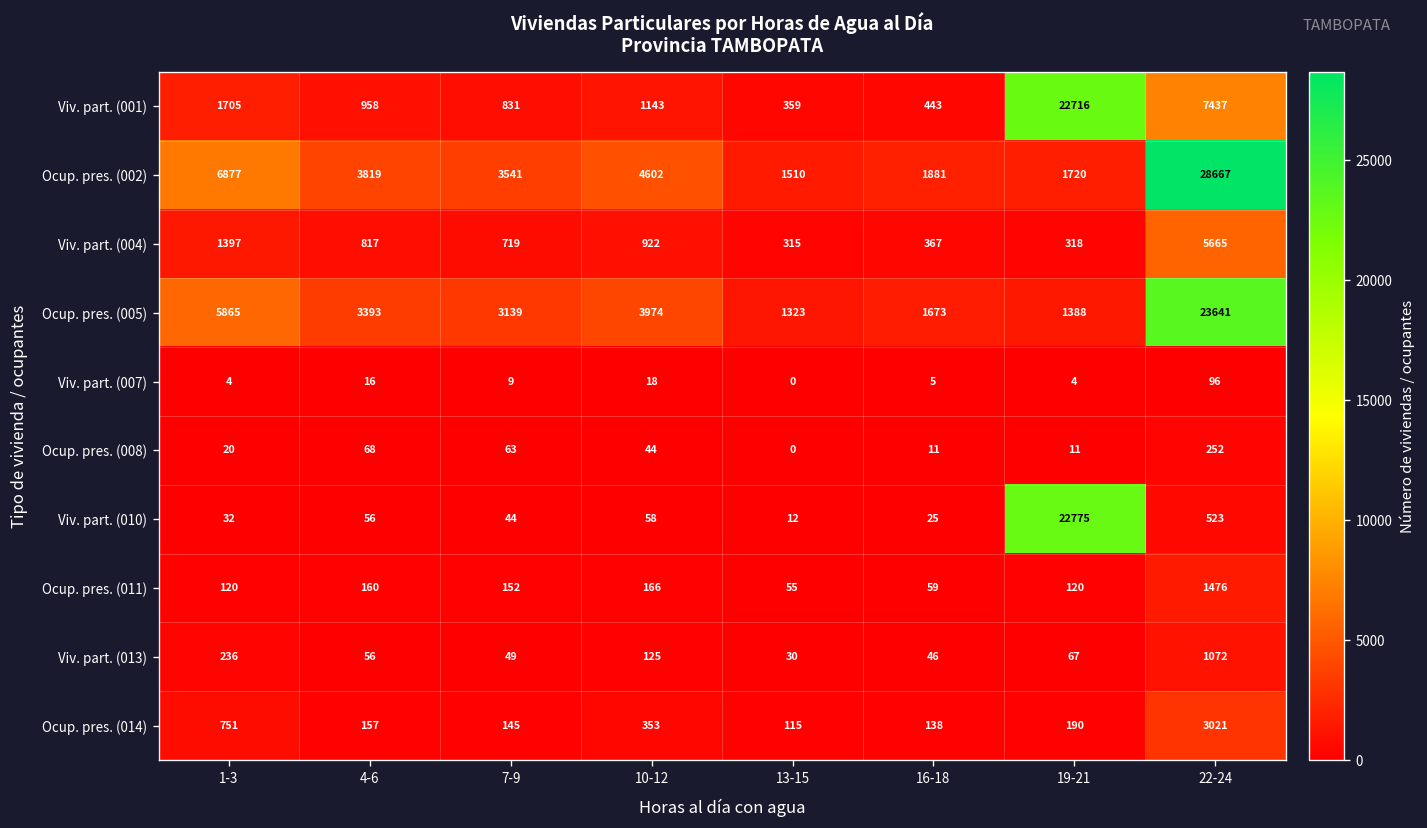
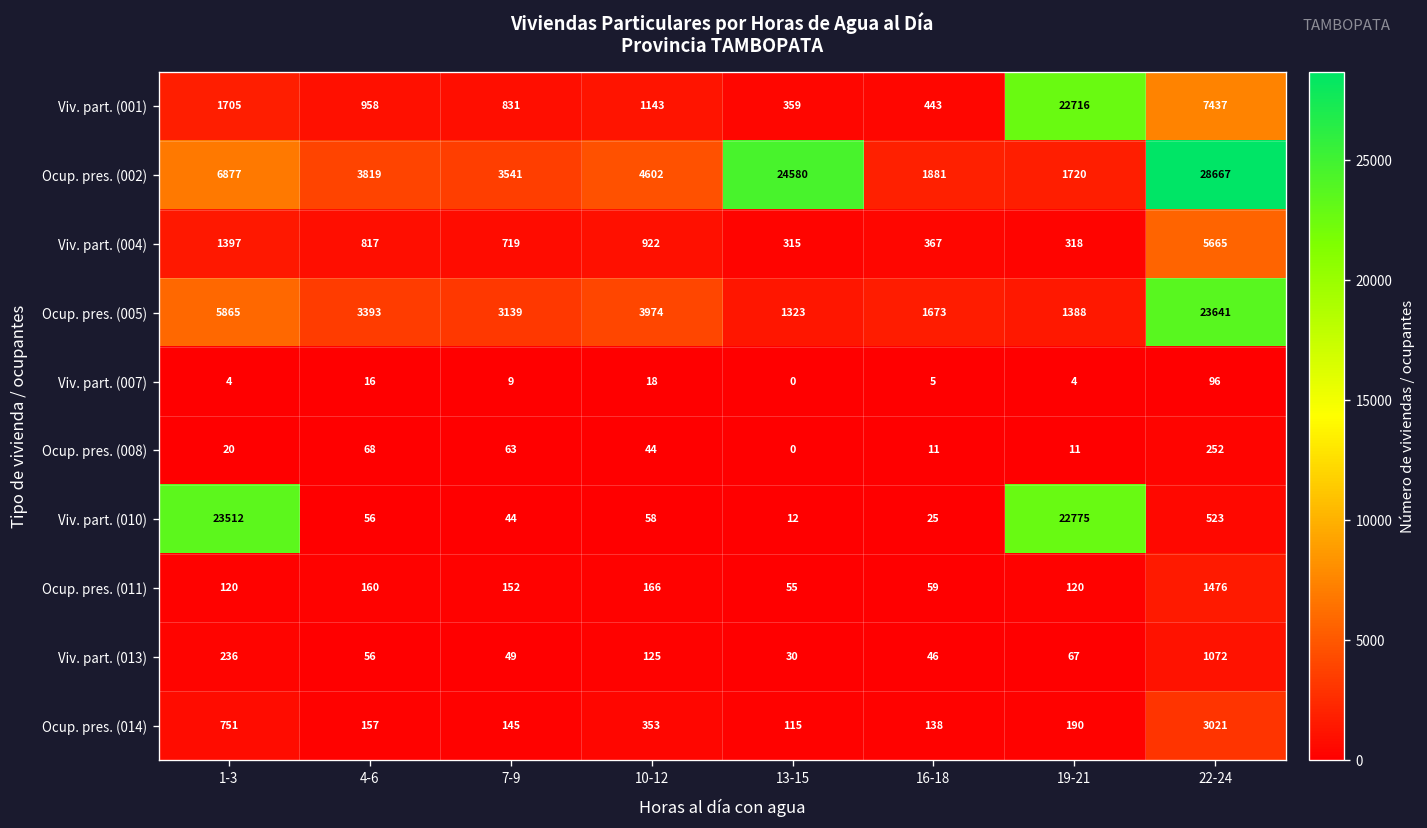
  {
    "Viv. part. (001)": {
      "1-3": 1705,
      "4-6": 958,
      "7-9": 831,
      "10-12": 1143,
      "13-15": 359,
      "16-18": 443,
      "19-21": 22716,
      "22-24": 7437
    },
    "Ocup. pres. (002)": {
      "1-3": 6877,
      "4-6": 3819,
      "7-9": 3541,
      "10-12": 4602,
-     "13-15": 1510,
+     "13-15": 24580,
      "16-18": 1881,
      "19-21": 1720,
      "22-24": 28667
    },
    "Viv. part. (004)": {
      "1-3": 1397,
      "4-6": 817,
      "7-9": 719,
      "10-12": 922,
      "13-15": 315,
      "16-18": 367,
      "19-21": 318,
      "22-24": 5665
    },
    "Ocup. pres. (005)": {
      "1-3": 5865,
      "4-6": 3393,
      "7-9": 3139,
      "10-12": 3974,
      "13-15": 1323,
      "16-18": 1673,
      "19-21": 1388,
      "22-24": 23641
    },
    "Viv. part. (007)": {
      "1-3": 4,
      "4-6": 16,
      "7-9": 9,
      "10-12": 18,
      "13-15": 0,
      "16-18": 5,
      "19-21": 4,
      "22-24": 96
    },
    "Ocup. pres. (008)": {
      "1-3": 20,
      "4-6": 68,
      "7-9": 63,
      "10-12": 44,
      "13-15": 0,
      "16-18": 11,
      "19-21": 11,
      "22-24": 252
    },
    "Viv. part. (010)": {
-     "1-3": 32,
+     "1-3": 23512,
      "4-6": 56,
      "7-9": 44,
      "10-12": 58,
      "13-15": 12,
      "16-18": 25,
      "19-21": 22775,
      "22-24": 523
    },
    "Ocup. pres. (011)": {
      "1-3": 120,
      "4-6": 160,
      "7-9": 152,
      "10-12": 166,
      "13-15": 55,
      "16-18": 59,
      "19-21": 120,
      "22-24": 1476
    },
    "Viv. part. (013)": {
      "1-3": 236,
      "4-6": 56,
      "7-9": 49,
      "10-12": 125,
      "13-15": 30,
      "16-18": 46,
      "19-21": 67,
      "22-24": 1072
    },
    "Ocup. pres. (014)": {
      "1-3": 751,
      "4-6": 157,
      "7-9": 145,
      "10-12": 353,
      "13-15": 115,
      "16-18": 138,
      "19-21": 190,
      "22-24": 3021
    }
  }
